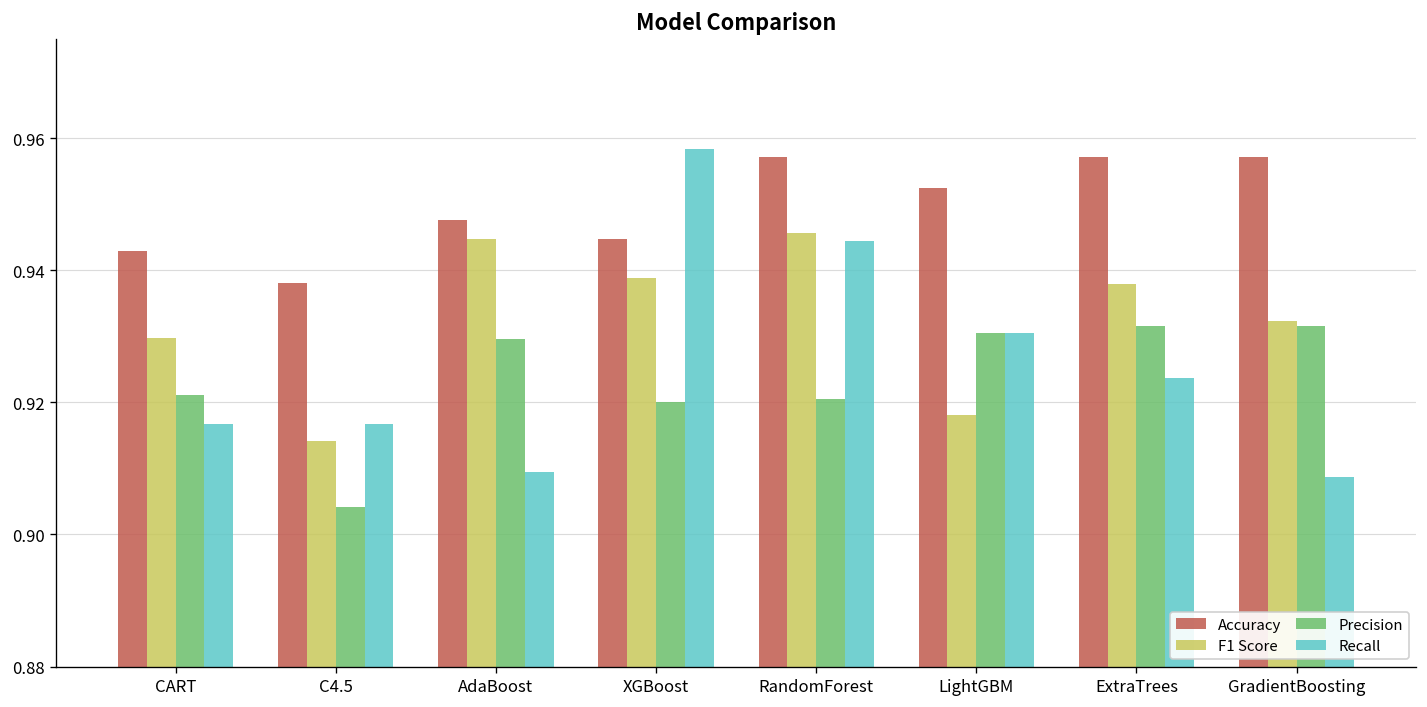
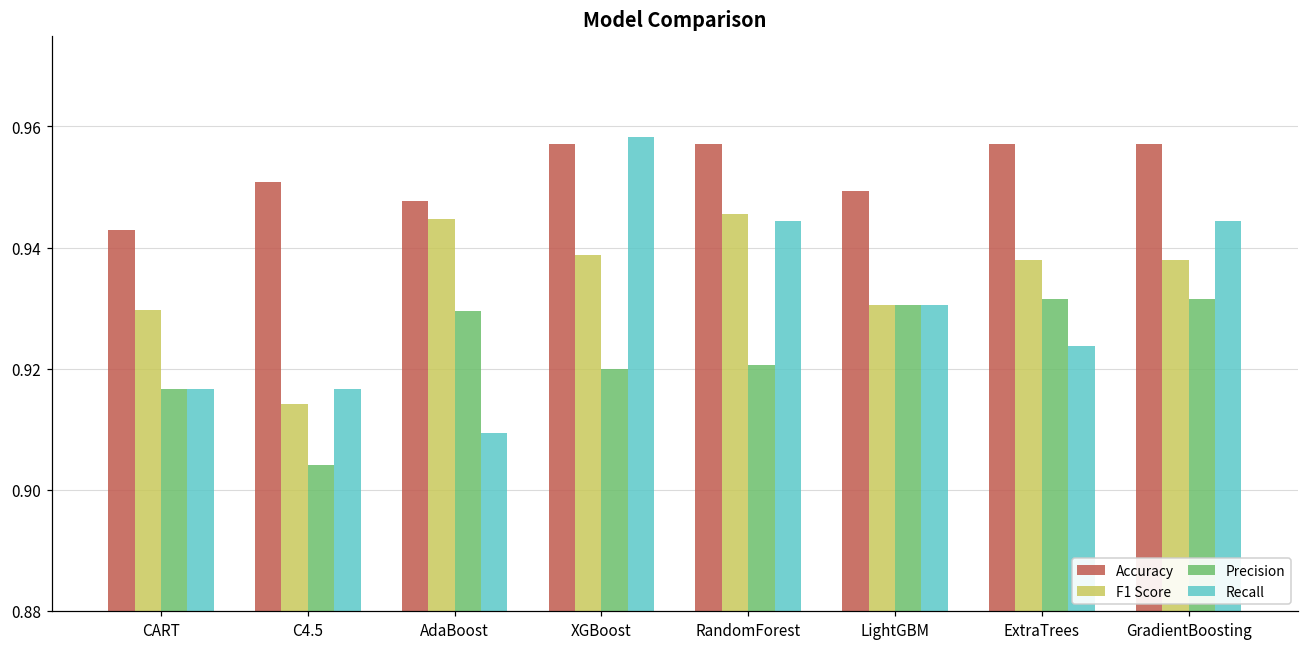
  {
    "Accuracy": {
      "CART": 0.943,
-     "C4.5": 0.938,
+     "C4.5": 0.951,
      "AdaBoost": 0.948,
-     "XGBoost": 0.945,
+     "XGBoost": 0.957,
      "RandomForest": 0.957,
-     "LightGBM": 0.952,
+     "LightGBM": 0.949,
      "ExtraTrees": 0.957,
      "GradientBoosting": 0.957
    },
    "F1 Score": {
      "CART": 0.930,
      "C4.5": 0.914,
      "AdaBoost": 0.945,
      "XGBoost": 0.939,
      "RandomForest": 0.946,
-     "LightGBM": 0.918,
+     "LightGBM": 0.931,
      "ExtraTrees": 0.938,
-     "GradientBoosting": 0.932
+     "GradientBoosting": 0.938
    },
    "Precision": {
-     "CART": 0.921,
+     "CART": 0.917,
      "C4.5": 0.904,
      "AdaBoost": 0.930,
      "XGBoost": 0.920,
      "RandomForest": 0.921,
      "LightGBM": 0.931,
      "ExtraTrees": 0.932,
      "GradientBoosting": 0.932
    },
    "Recall": {
      "CART": 0.917,
      "C4.5": 0.917,
      "AdaBoost": 0.909,
      "XGBoost": 0.958,
      "RandomForest": 0.944,
      "LightGBM": 0.931,
      "ExtraTrees": 0.924,
-     "GradientBoosting": 0.909
+     "GradientBoosting": 0.944
    }
  }
